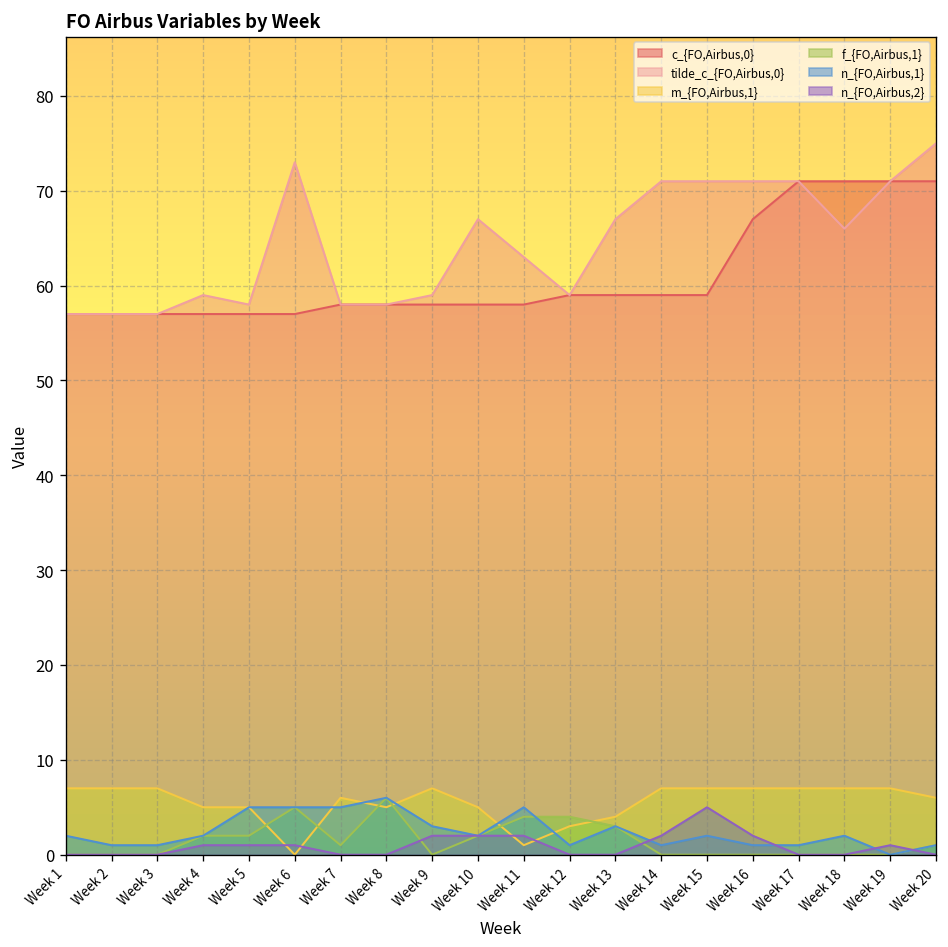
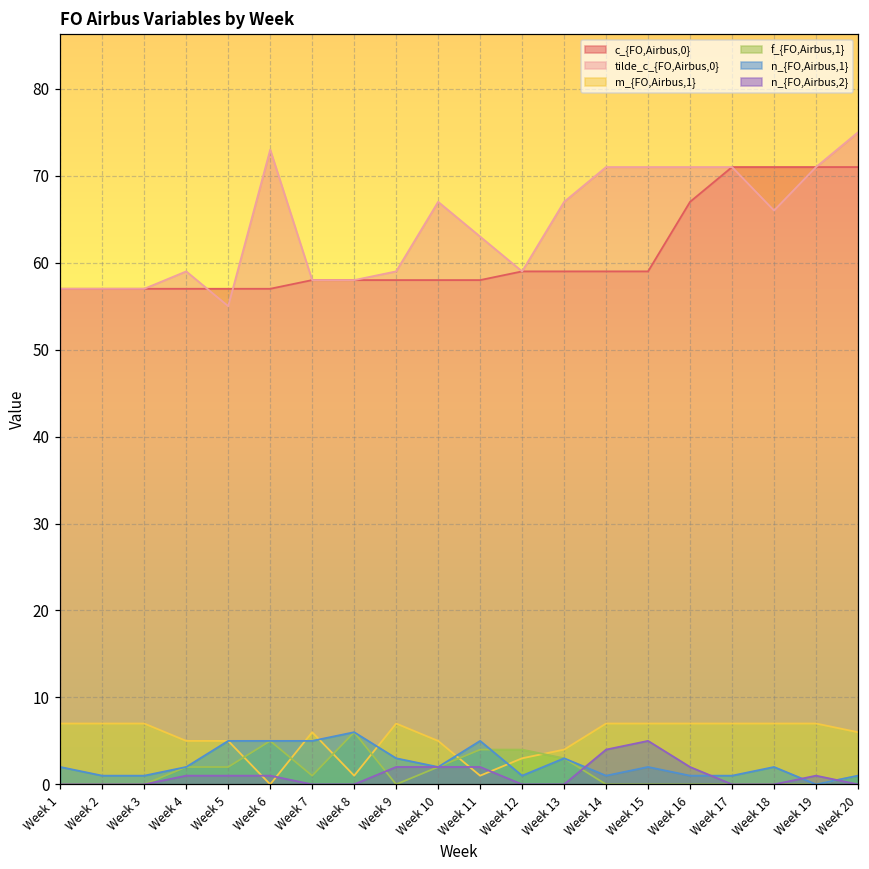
  {
    "c_{FO,Airbus,0}": {
      "Week 4": 57,
      "Week 5": 57,
      "Week 6": 57,
      "Week 9": 58,
      "Week 10": 58,
      "Week 11": 58,
      "Week 13": 59,
      "Week 14": 59,
      "Week 15": 59,
      "Week 16": 67,
      "Week 18": 71,
      "Week 20": 71
    },
    "tilde_c_{FO,Airbus,0}": {
      "Week 4": 59,
-     "Week 5": 58,
+     "Week 5": 55,
      "Week 6": 73,
      "Week 9": 59,
      "Week 10": 67,
      "Week 11": 63,
      "Week 13": 67,
      "Week 14": 71,
      "Week 15": 71,
      "Week 16": 71,
      "Week 18": 66,
      "Week 20": 75
    },
    "m_{FO,Airbus,1}": {
      "Week 1": 7,
      "Week 2": 7,
      "Week 3": 7,
      "Week 4": 5,
      "Week 6": 0,
      "Week 7": 6,
-     "Week 8": 5,
+     "Week 8": 1,
      "Week 9": 7,
      "Week 10": 5,
      "Week 11": 1,
      "Week 12": 3,
      "Week 13": 4,
      "Week 14": 7,
      "Week 15": 7,
      "Week 16": 7,
      "Week 17": 7,
      "Week 18": 7,
      "Week 19": 7,
      "Week 20": 6
    },
    "f_{FO,Airbus,1}": {
      "Week 5": 2,
      "Week 7": 1,
      "Week 9": 0,
      "Week 11": 4,
      "Week 12": 4,
      "Week 14": 0,
      "Week 15": 0,
      "Week 16": 0
    },
    "n_{FO,Airbus,1}": {
      "Week 1": 2,
      "Week 2": 1,
      "Week 3": 1,
      "Week 7": 5,
      "Week 9": 3,
      "Week 11": 5,
      "Week 12": 1,
      "Week 14": 1,
      "Week 15": 2,
      "Week 16": 1,
      "Week 17": 1,
      "Week 18": 2
    },
    "n_{FO,Airbus,2}": {
      "Week 4": 1,
      "Week 5": 1,
      "Week 6": 1,
      "Week 7": 0,
      "Week 8": 0,
      "Week 9": 2,
      "Week 11": 2,
      "Week 12": 0,
      "Week 13": 0,
-     "Week 14": 2,
+     "Week 14": 4,
      "Week 15": 5,
      "Week 16": 2,
      "Week 19": 1,
      "Week 20": 0
    }
  }
